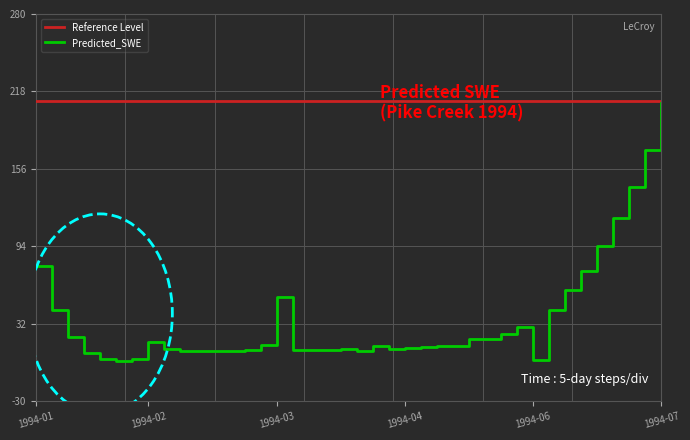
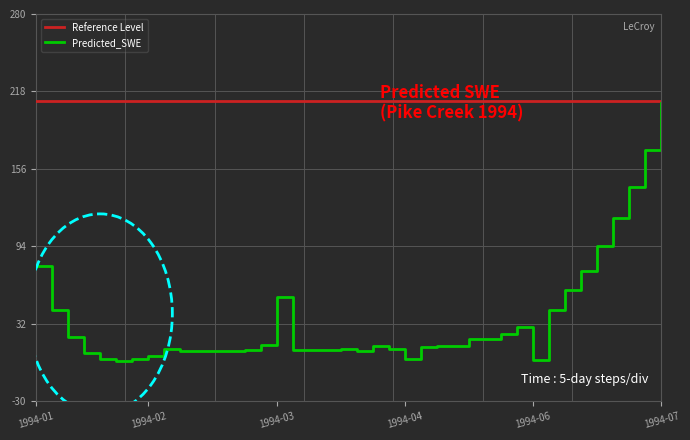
  {
    "Reference Level": {
      "1994-01": 210,
      "1994-02": 210,
      "1994-03": 210,
      "1994-06": 210
    },
    "Predicted_SWE": {
      "1994-01": 79,
-     "1994-02": 17,
+     "1994-02": 7,
      "1994-03": 53,
-     "1994-04": 12
+     "1994-04": 4
    }
  }
